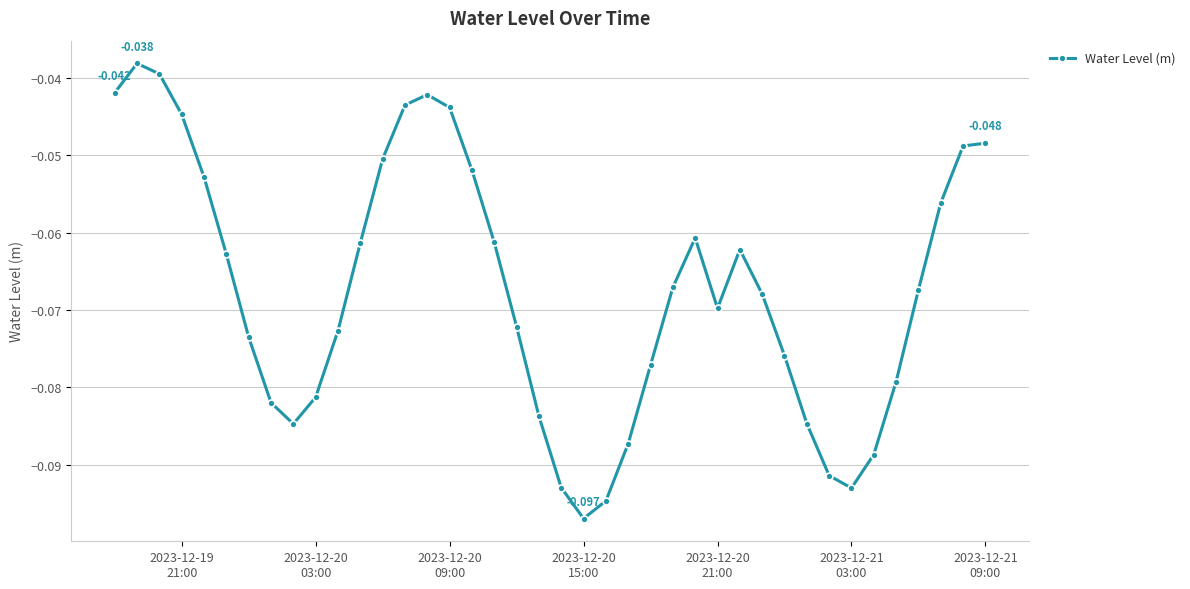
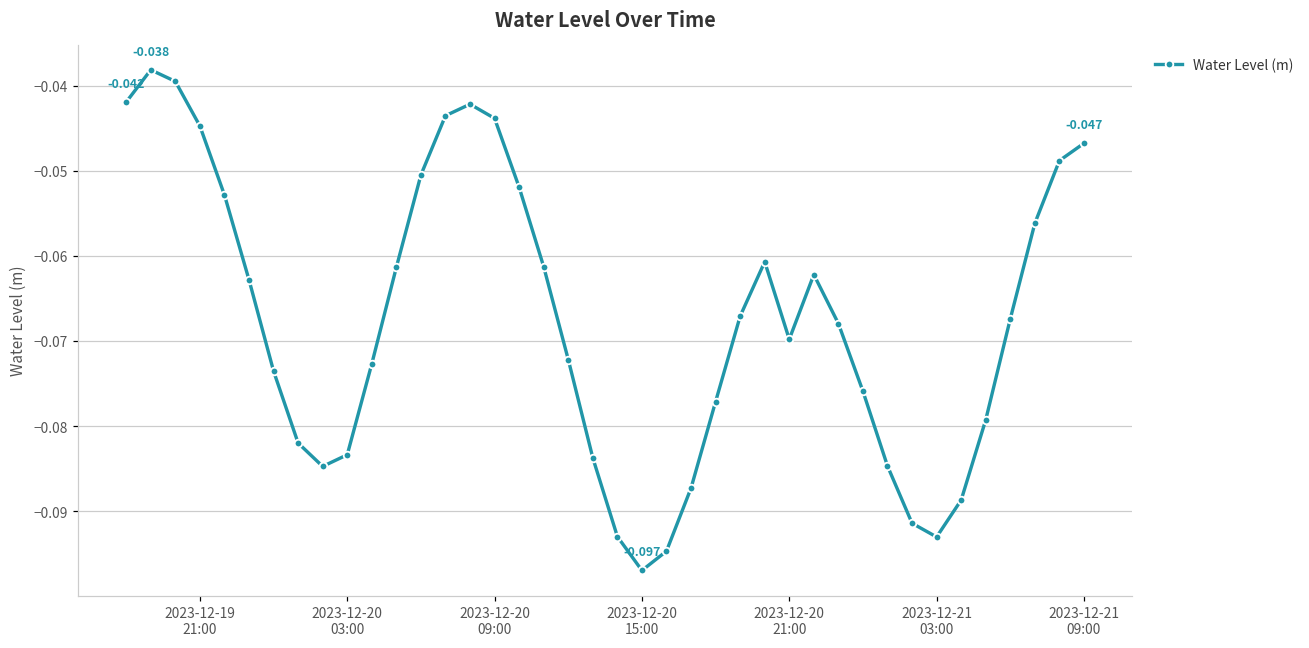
  {
-   "2023-12-20 03:00": -0.081,
+   "2023-12-20 03:00": -0.083,
    "2023-12-20 15:00": -0.097,
-   "2023-12-21 09:00": -0.048
+   "2023-12-21 09:00": -0.047
  }
